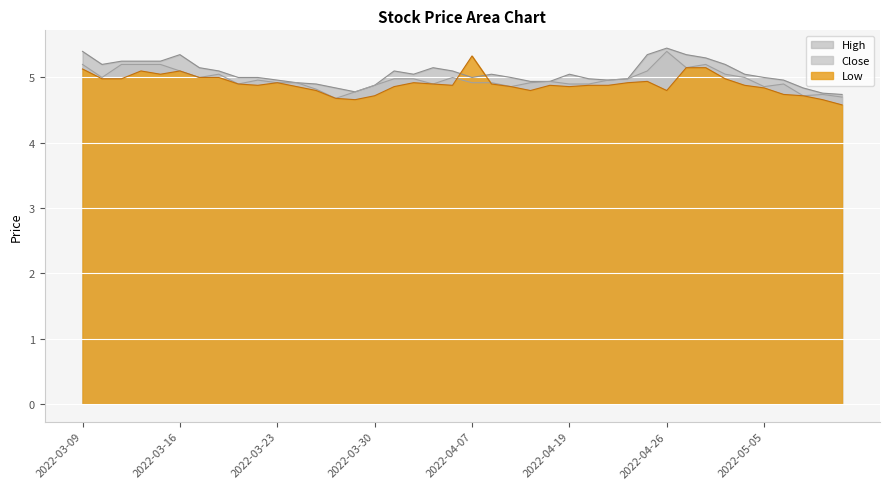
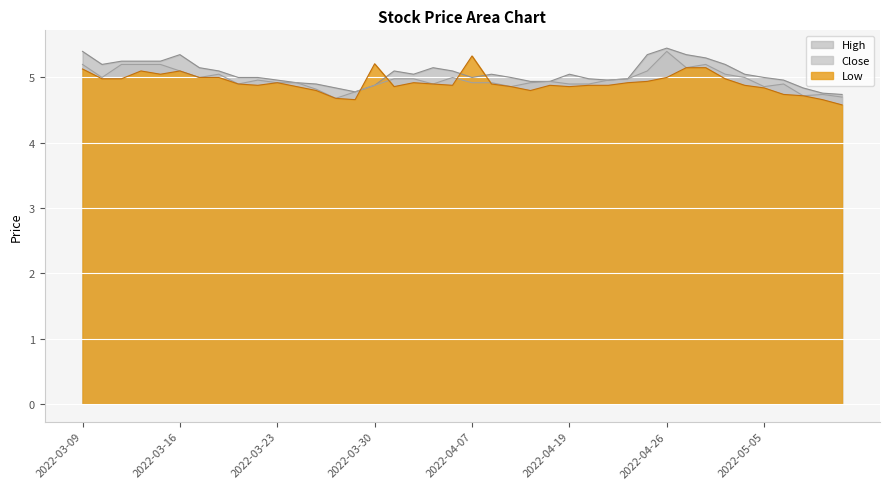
  {
    "Low": {
      "2022-03-09": 5.1,
-     "2022-03-30": 4.7,
+     "2022-03-30": 5.2,
      "2022-04-07": 5.3,
      "2022-04-19": 4.9,
-     "2022-04-26": 4.8
+     "2022-04-26": 5.0
    }
  }
